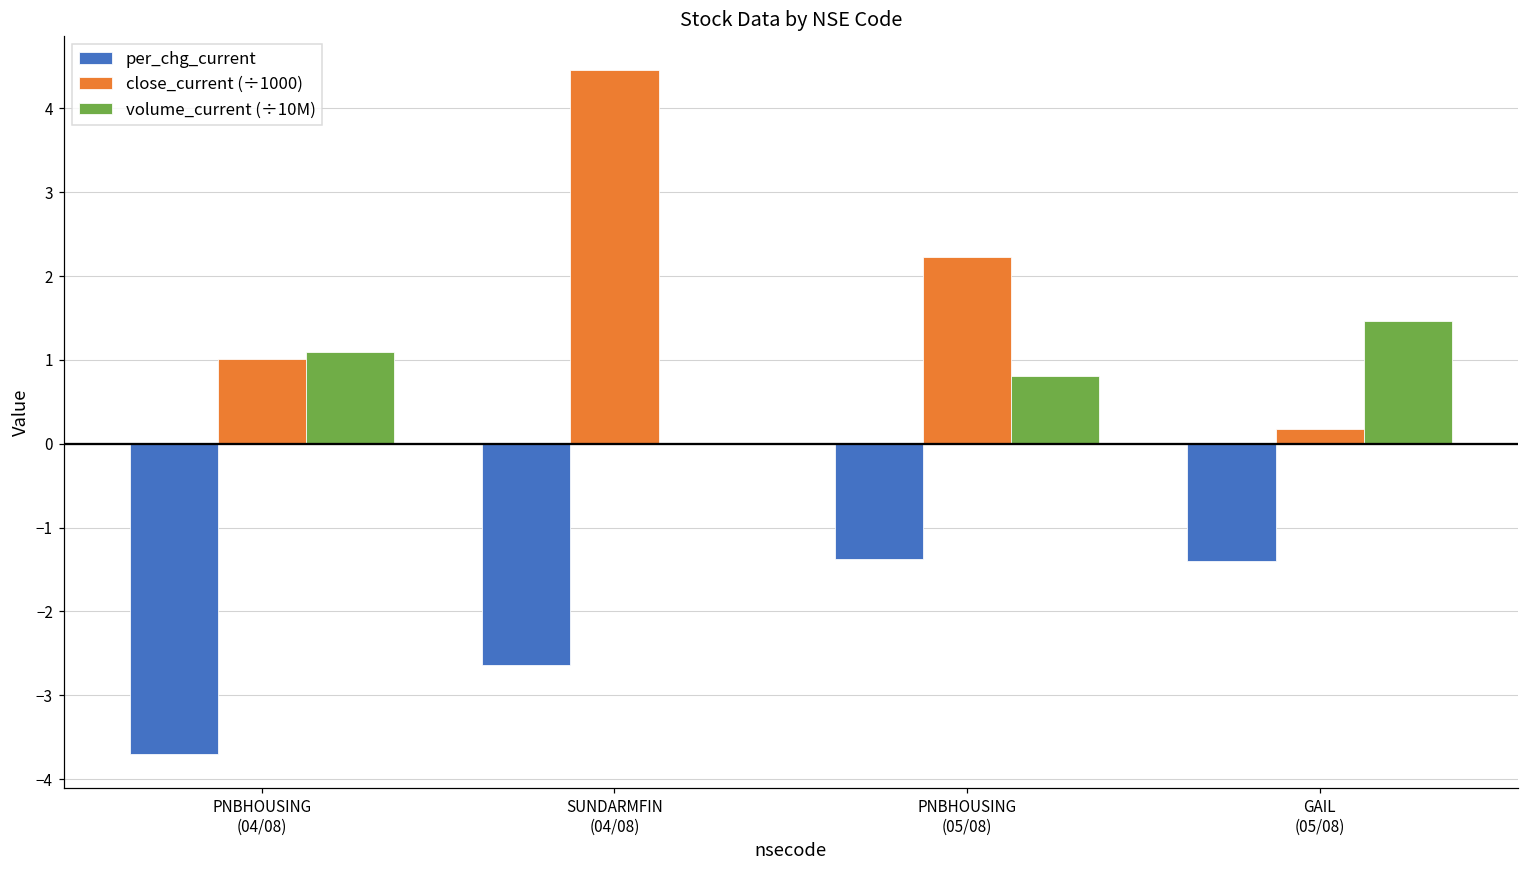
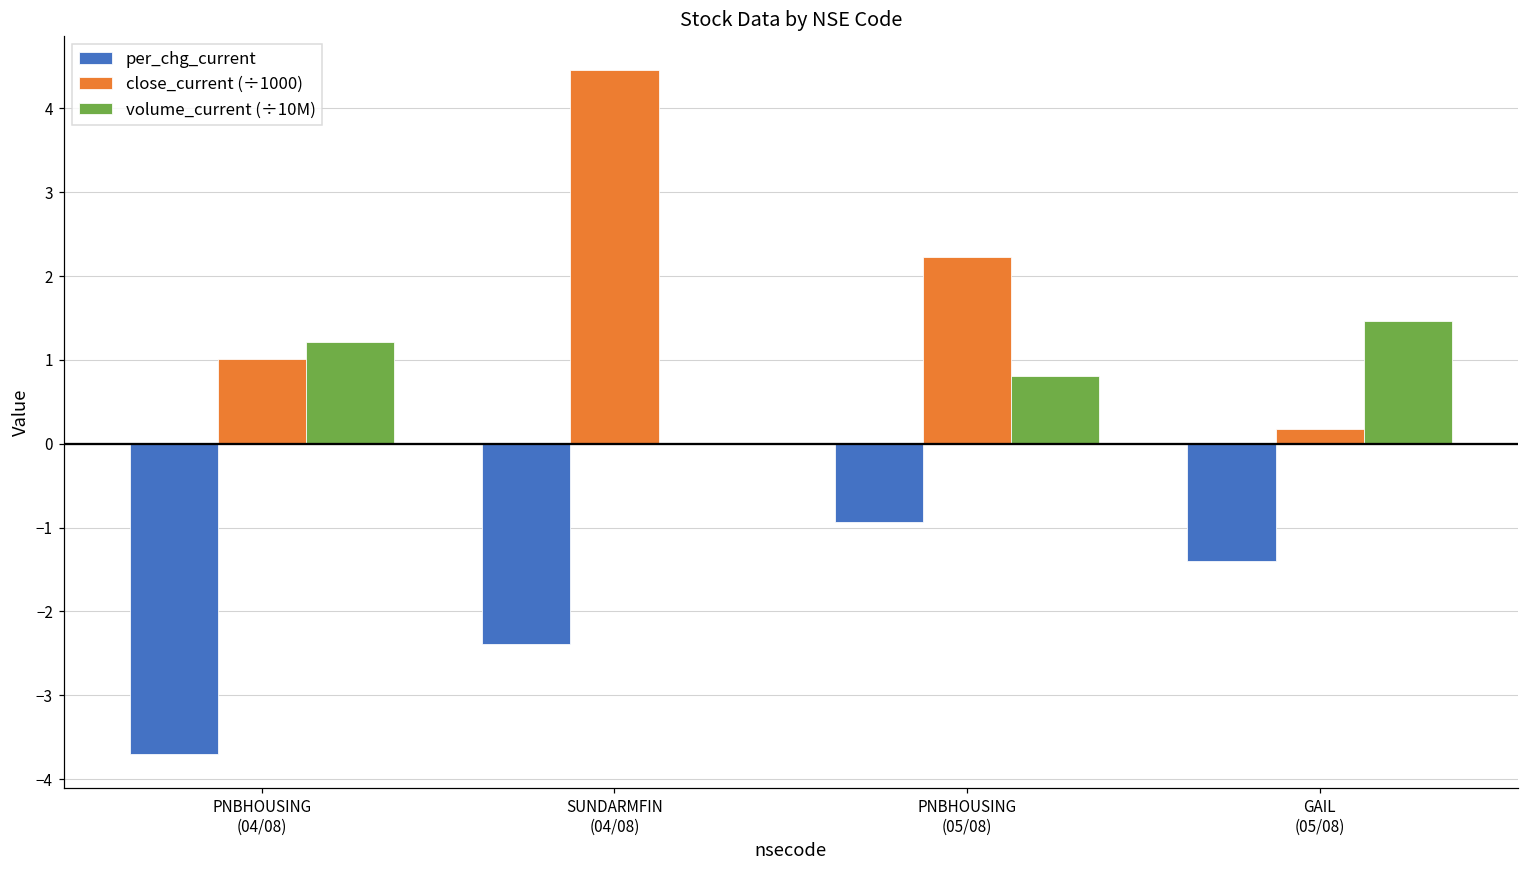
  {
    "per_chg_current": {
      "PNBHOUSING (04/08)": -3.7,
-     "SUNDARMFIN (04/08)": -2.6,
-     "PNBHOUSING (05/08)": -1.4,
+     "SUNDARMFIN (04/08)": -2.4,
+     "PNBHOUSING (05/08)": -0.9,
      "GAIL (05/08)": -1.4
    },
    "close_current (÷1000)": {
      "PNBHOUSING (04/08)": 1.0,
      "SUNDARMFIN (04/08)": 4.5,
      "PNBHOUSING (05/08)": 2.2,
      "GAIL (05/08)": 0.2
    },
    "volume_current (÷10M)": {
-     "PNBHOUSING (04/08)": 1.1,
+     "PNBHOUSING (04/08)": 1.2,
      "PNBHOUSING (05/08)": 0.8,
      "GAIL (05/08)": 1.5
    }
  }
